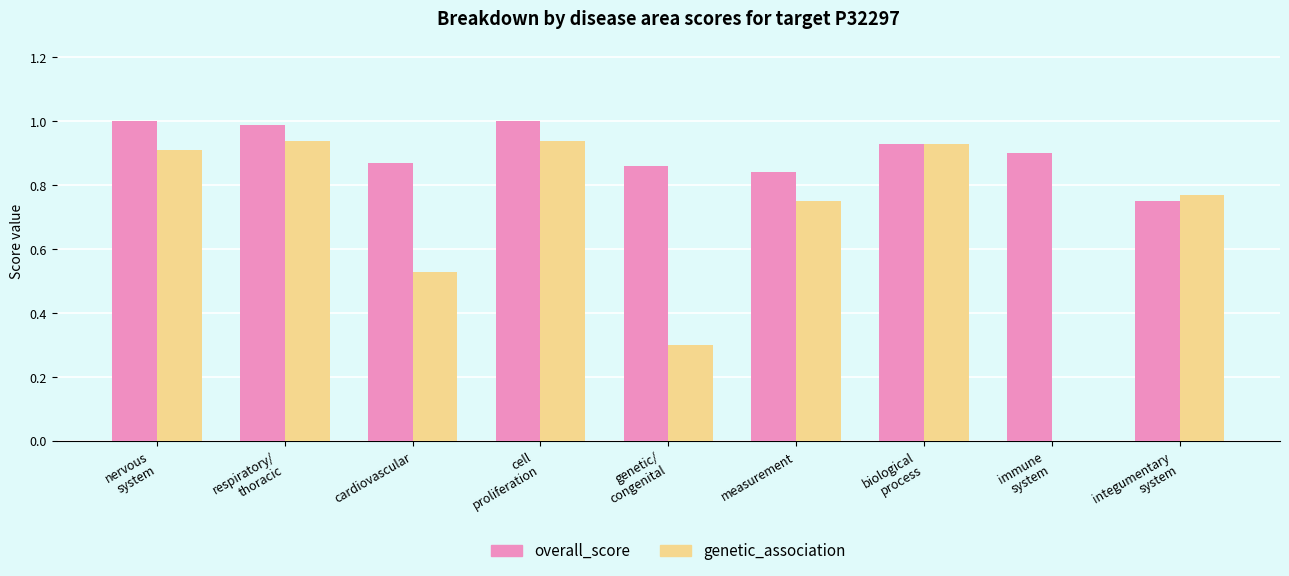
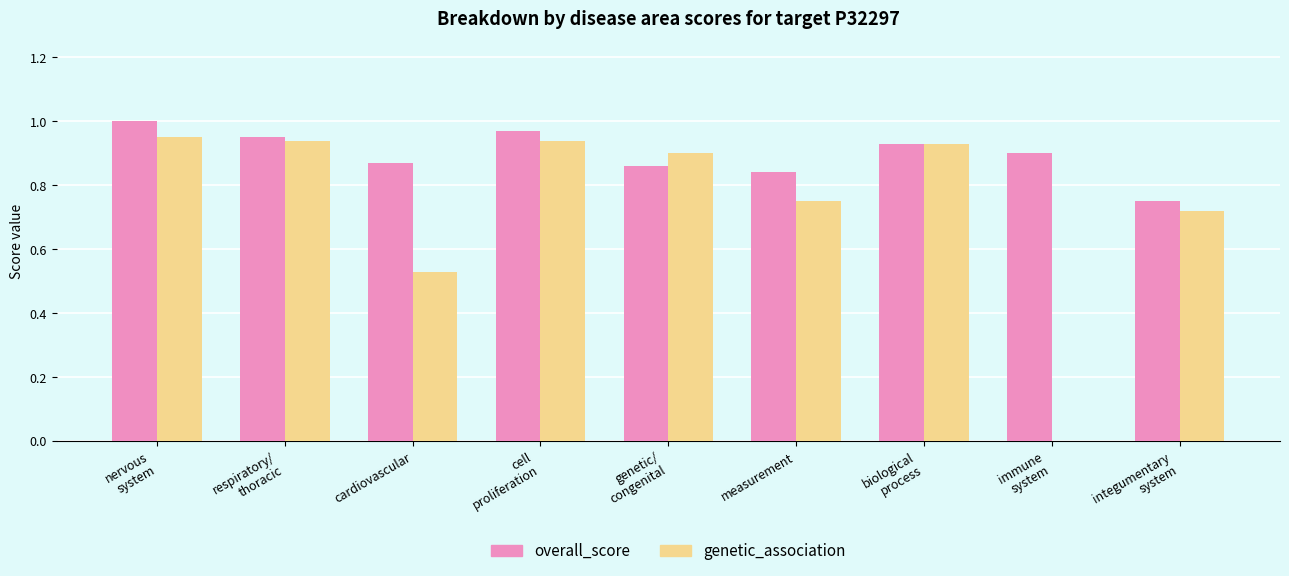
  {
    "overall_score": {
      "nervous system": 1.00,
-     "respiratory/ thoracic": 0.99,
+     "respiratory/ thoracic": 0.95,
      "cardiovascular": 0.87,
-     "cell proliferation": 1.00,
+     "cell proliferation": 0.97,
      "genetic/ congenital": 0.86,
      "measurement": 0.84,
      "biological process": 0.93,
      "immune system": 0.90,
      "integumentary system": 0.75
    },
    "genetic_association": {
-     "nervous system": 0.91,
+     "nervous system": 0.95,
      "respiratory/ thoracic": 0.94,
      "cardiovascular": 0.53,
      "cell proliferation": 0.94,
-     "genetic/ congenital": 0.3,
+     "genetic/ congenital": 0.9,
      "measurement": 0.75,
      "biological process": 0.93,
      "immune system": 0.00,
-     "integumentary system": 0.77
+     "integumentary system": 0.72
    }
  }
